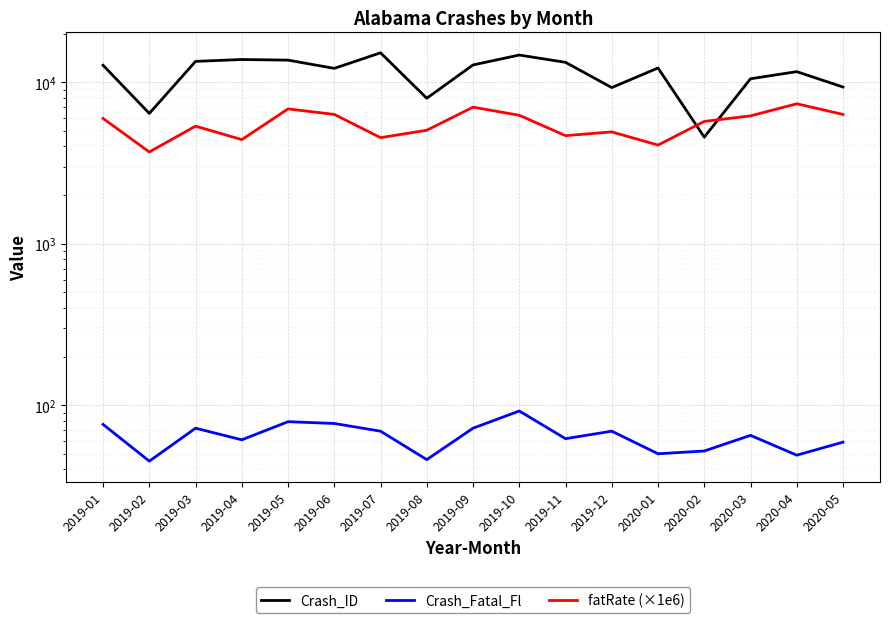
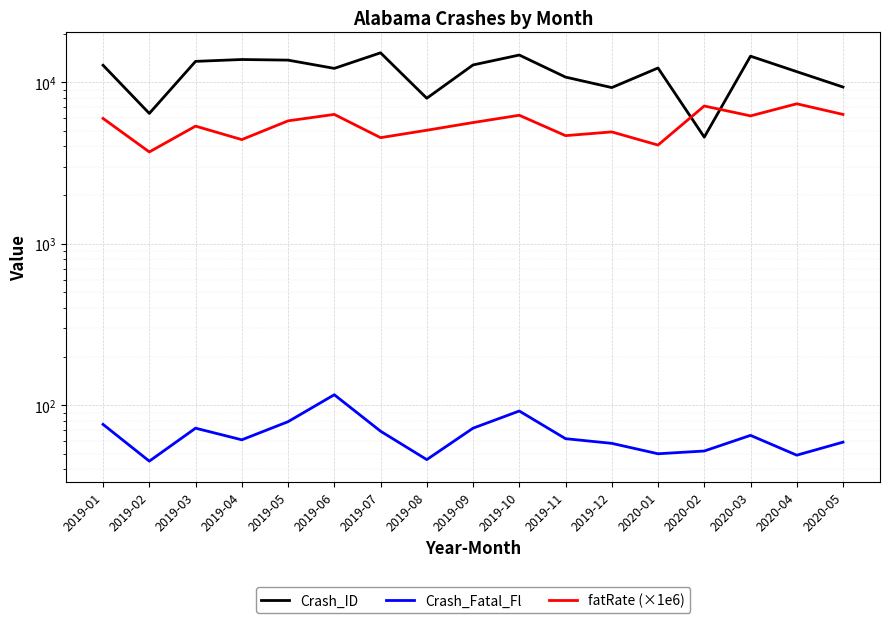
  {
    "Crash_ID": {
      "2019-01": 13000,
      "2019-02": 6400,
      "2019-03": 13000,
      "2019-04": 14000,
      "2019-05": 14000,
      "2019-06": 12000,
      "2019-07": 15000,
      "2019-08": 8000,
      "2019-09": 13000,
      "2019-10": 15000,
-     "2019-11": 13000,
+     "2019-11": 11000,
      "2019-12": 9000,
      "2020-01": 12000,
      "2020-02": 4600,
-     "2020-03": 11000,
+     "2020-03": 15000,
      "2020-04": 12000,
      "2020-05": 9000
    },
    "Crash_Fatal_Fl": {
      "2019-01": 80,
      "2019-02": 45,
      "2019-03": 70,
      "2019-04": 61,
      "2019-05": 80,
-     "2019-06": 80,
+     "2019-06": 120,
      "2019-07": 69,
      "2019-08": 46,
      "2019-09": 70,
      "2019-10": 90,
      "2019-11": 62,
-     "2019-12": 69,
+     "2019-12": 58,
      "2020-01": 50,
      "2020-02": 52,
      "2020-03": 65,
      "2020-04": 49,
      "2020-05": 59
    },
    "fatRate (×1e6)": {
      "2019-01": 6000,
      "2019-02": 3700,
      "2019-03": 5300,
      "2019-04": 4400,
-     "2019-05": 6800,
+     "2019-05": 5800,
      "2019-06": 6300,
      "2019-07": 4500,
      "2019-08": 5000,
-     "2019-09": 7000,
+     "2019-09": 5600,
      "2019-10": 6200,
      "2019-11": 4700,
      "2019-12": 4900,
      "2020-01": 4100,
-     "2020-02": 5700,
+     "2020-02": 7000,
      "2020-03": 6200,
      "2020-04": 7000,
      "2020-05": 6300
    }
  }
